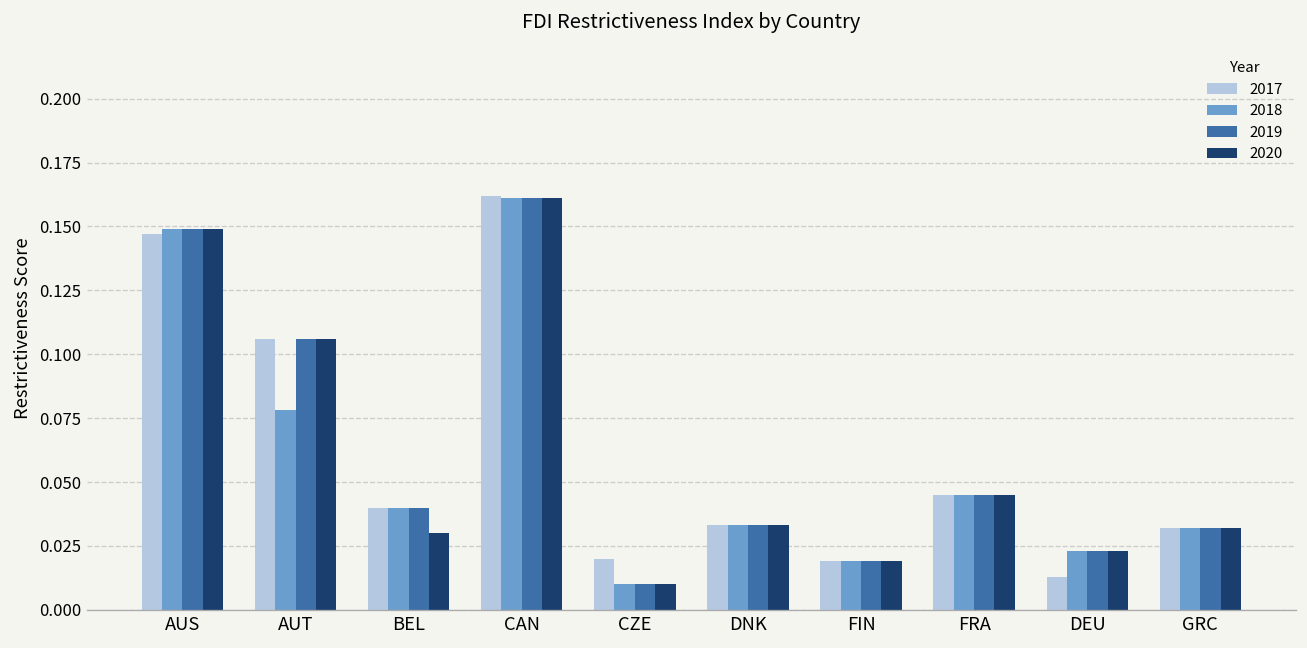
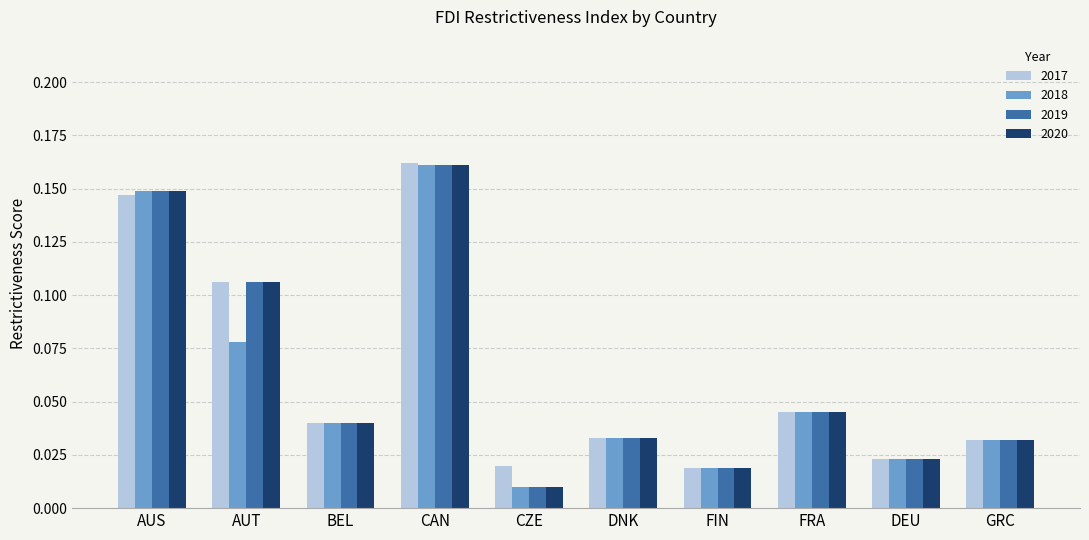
  {
    "2017": {
      "AUS": 0.147,
      "AUT": 0.106,
      "BEL": 0.040,
      "CAN": 0.162,
      "CZE": 0.020,
      "DNK": 0.033,
      "FIN": 0.019,
      "FRA": 0.045,
-     "DEU": 0.013,
+     "DEU": 0.023,
      "GRC": 0.032
    },
    "2018": {
      "AUS": 0.149,
      "AUT": 0.078,
      "BEL": 0.040,
      "CAN": 0.161,
      "CZE": 0.010,
      "DNK": 0.033,
      "FIN": 0.019,
      "FRA": 0.045,
      "DEU": 0.023,
      "GRC": 0.032
    },
    "2019": {
      "AUS": 0.149,
      "AUT": 0.106,
      "BEL": 0.040,
      "CAN": 0.161,
      "CZE": 0.010,
      "DNK": 0.033,
      "FIN": 0.019,
      "FRA": 0.045,
      "DEU": 0.023,
      "GRC": 0.032
    },
    "2020": {
      "AUS": 0.15,
      "AUT": 0.106,
-     "BEL": 0.03,
+     "BEL": 0.04,
      "CAN": 0.16,
      "CZE": 0.01,
      "DNK": 0.033,
      "FIN": 0.02,
      "FRA": 0.045,
      "DEU": 0.023,
      "GRC": 0.032
    }
  }
